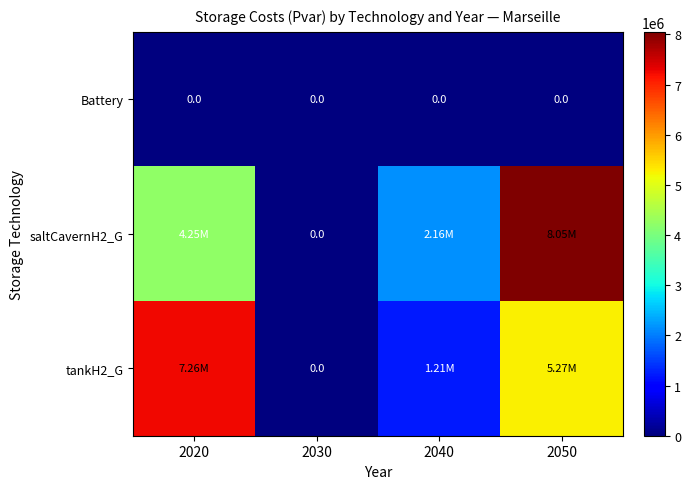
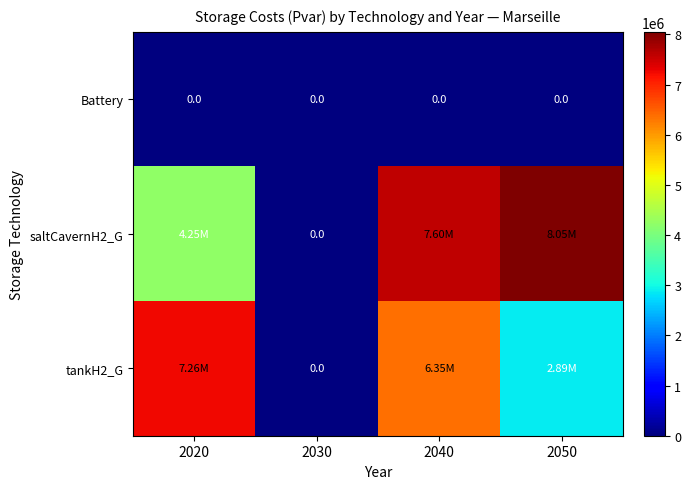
  {
    "Battery": {
      "2020": "0.0",
      "2030": "0.0",
      "2040": "0.0",
      "2050": "0.0"
    },
    "saltCavernH2_G": {
      "2020": "4.25M",
      "2030": "0.0",
-     "2040": "2.16M",
+     "2040": "7.60M",
      "2050": "8.05M"
    },
    "tankH2_G": {
      "2020": "7.26M",
      "2030": "0.0",
-     "2040": "1.21M",
-     "2050": "5.27M"
+     "2040": "6.35M",
+     "2050": "2.89M"
    }
  }
